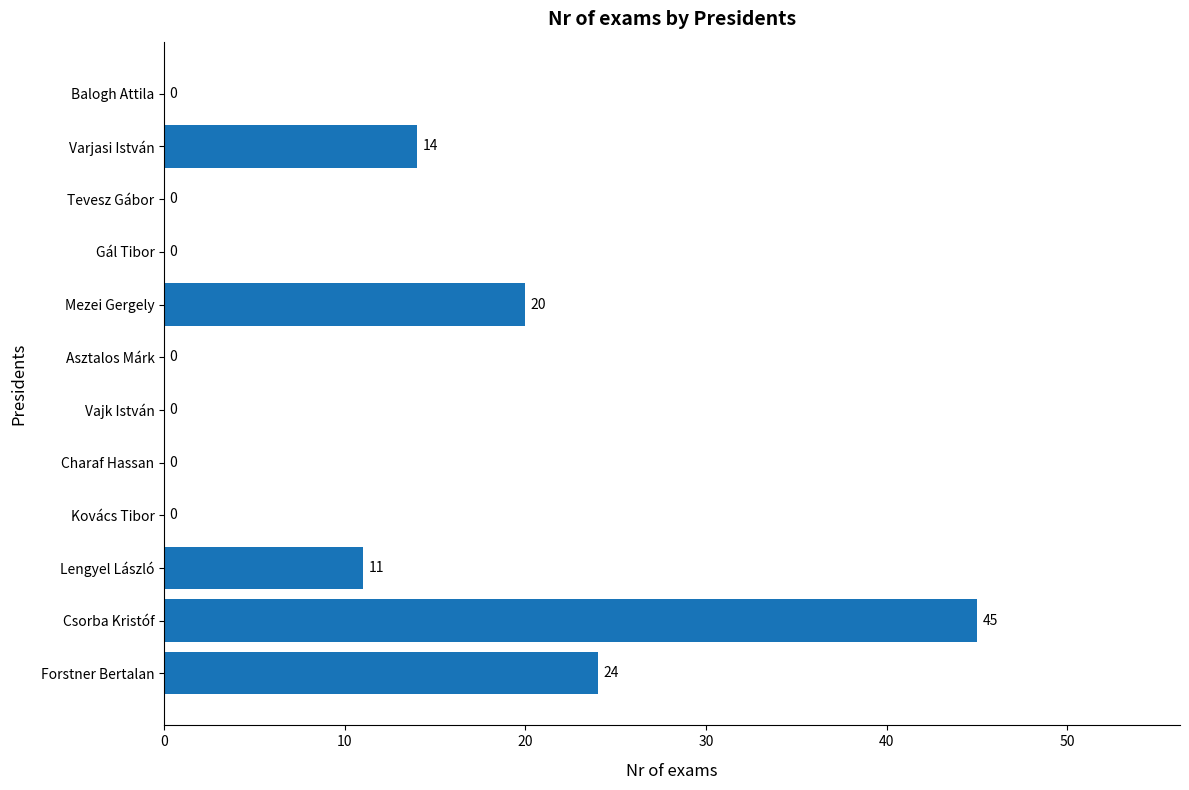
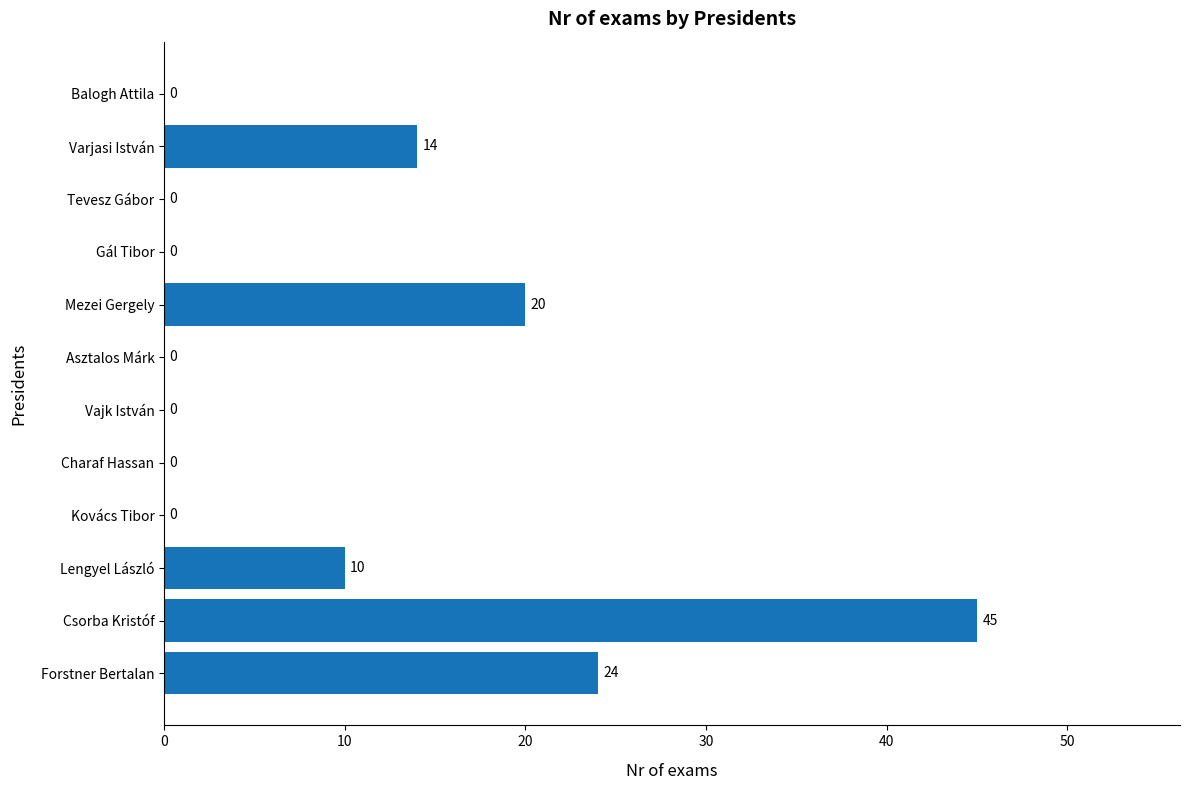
  {
    "Balogh Attila": 0,
    "Varjasi István": 14,
    "Tevesz Gábor": 0,
    "Gál Tibor": 0,
    "Mezei Gergely": 20,
    "Asztalos Márk": 0,
    "Vajk István": 0,
    "Charaf Hassan": 0,
    "Kovács Tibor": 0,
-   "Lengyel László": 11,
+   "Lengyel László": 10,
    "Csorba Kristóf": 45,
    "Forstner Bertalan": 24
  }
